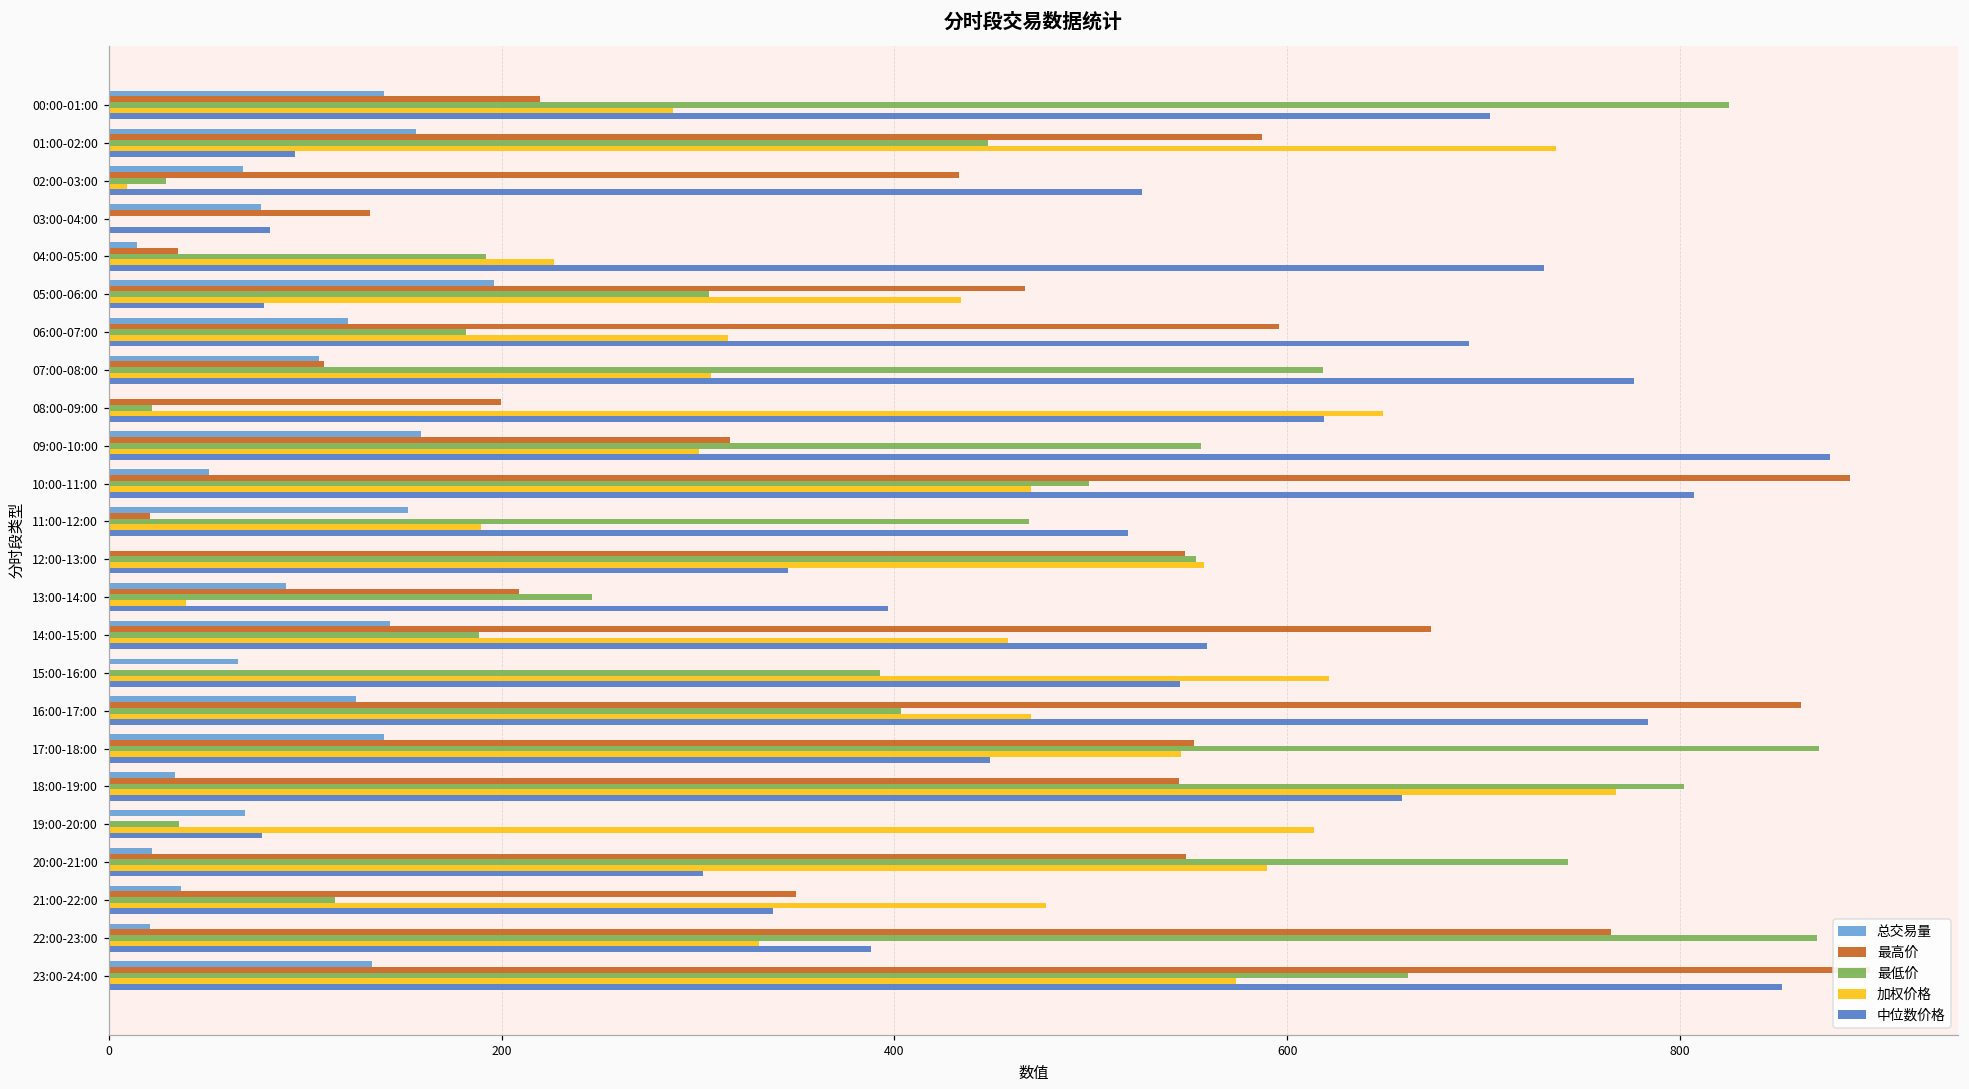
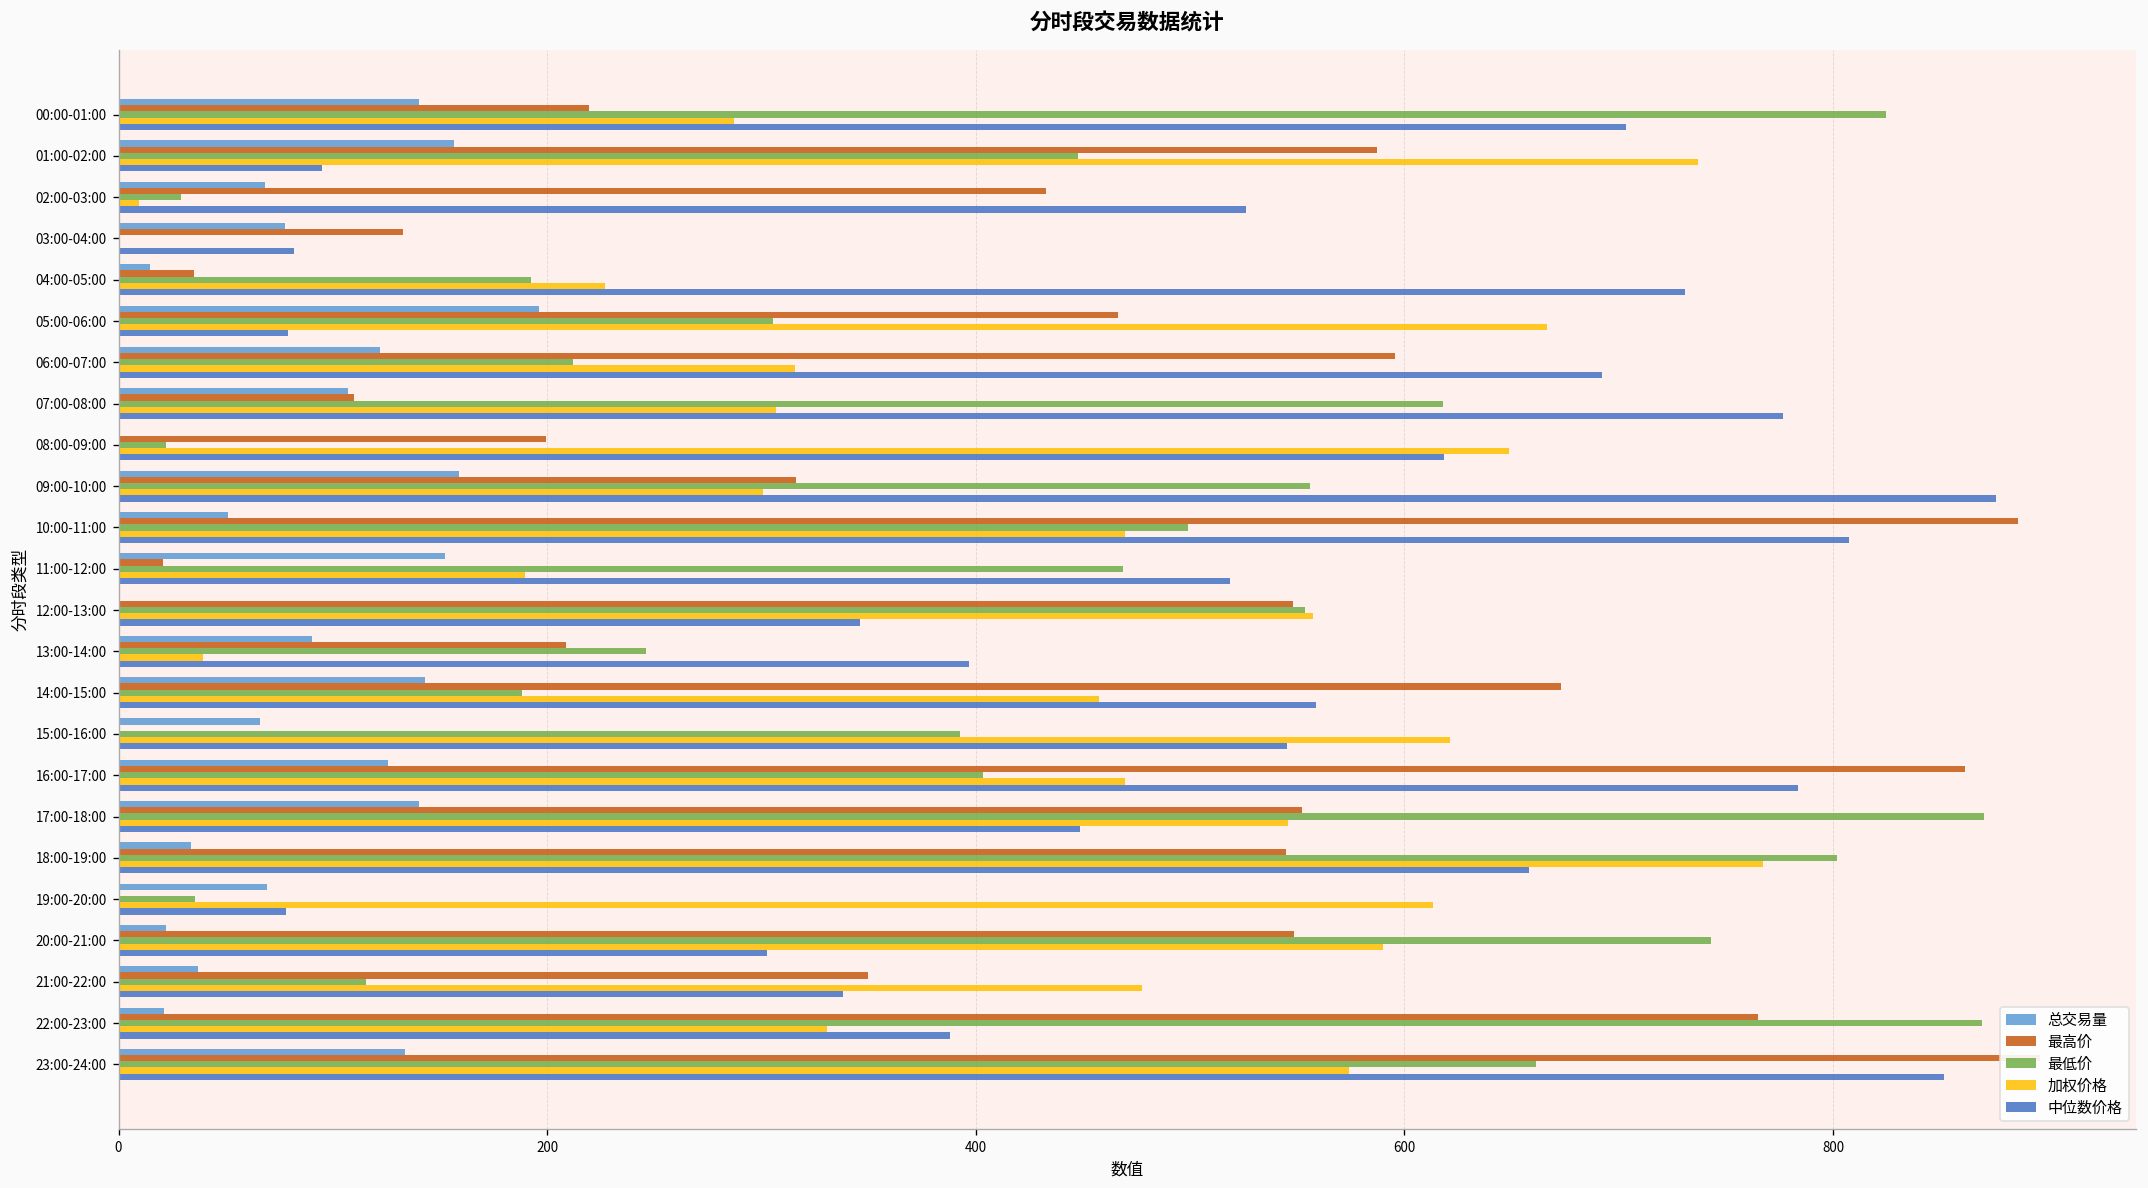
  {
    "最高价": {
      "00:00-01:00": 219,
      "01:00-02:00": 587,
      "02:00-03:00": 433,
      "03:00-04:00": 133,
      "04:00-05:00": 35,
      "05:00-06:00": 467,
      "06:00-07:00": 596,
      "07:00-08:00": 110,
      "08:00-09:00": 200,
      "09:00-10:00": 316,
      "10:00-11:00": 886,
      "11:00-12:00": 21,
      "12:00-13:00": 548,
      "13:00-14:00": 209,
      "14:00-15:00": 673,
      "15:00-16:00": 0,
      "16:00-17:00": 861,
      "17:00-18:00": 552,
      "18:00-19:00": 545,
      "19:00-20:00": 0,
      "20:00-21:00": 549,
      "21:00-22:00": 350,
      "22:00-23:00": 765
    },
    "最低价": {
      "00:00-01:00": 825,
      "01:00-02:00": 448,
      "02:00-03:00": 29,
      "03:00-04:00": 0,
      "04:00-05:00": 192,
      "05:00-06:00": 306,
-     "06:00-07:00": 182,
+     "06:00-07:00": 212,
      "07:00-08:00": 618,
      "08:00-09:00": 22,
      "09:00-10:00": 556,
      "10:00-11:00": 499,
      "11:00-12:00": 469,
      "12:00-13:00": 554,
      "13:00-14:00": 246,
      "14:00-15:00": 188,
      "15:00-16:00": 393,
      "16:00-17:00": 403,
      "17:00-18:00": 870,
      "18:00-19:00": 802,
      "19:00-20:00": 36,
      "20:00-21:00": 743,
      "21:00-22:00": 115,
      "22:00-23:00": 870,
      "23:00-24:00": 662
    },
    "加权价格": {
      "00:00-01:00": 287,
      "01:00-02:00": 737,
      "02:00-03:00": 10,
      "03:00-04:00": 0,
      "04:00-05:00": 227,
-     "05:00-06:00": 434,
+     "05:00-06:00": 666,
      "06:00-07:00": 315,
      "07:00-08:00": 307,
      "08:00-09:00": 649,
      "09:00-10:00": 301,
      "10:00-11:00": 470,
      "11:00-12:00": 189,
      "12:00-13:00": 557,
      "13:00-14:00": 39,
      "14:00-15:00": 458,
      "15:00-16:00": 621,
      "16:00-17:00": 470,
      "17:00-18:00": 546,
      "18:00-19:00": 767,
      "19:00-20:00": 613,
      "20:00-21:00": 590,
      "21:00-22:00": 477,
      "22:00-23:00": 331,
      "23:00-24:00": 574
    }
  }
